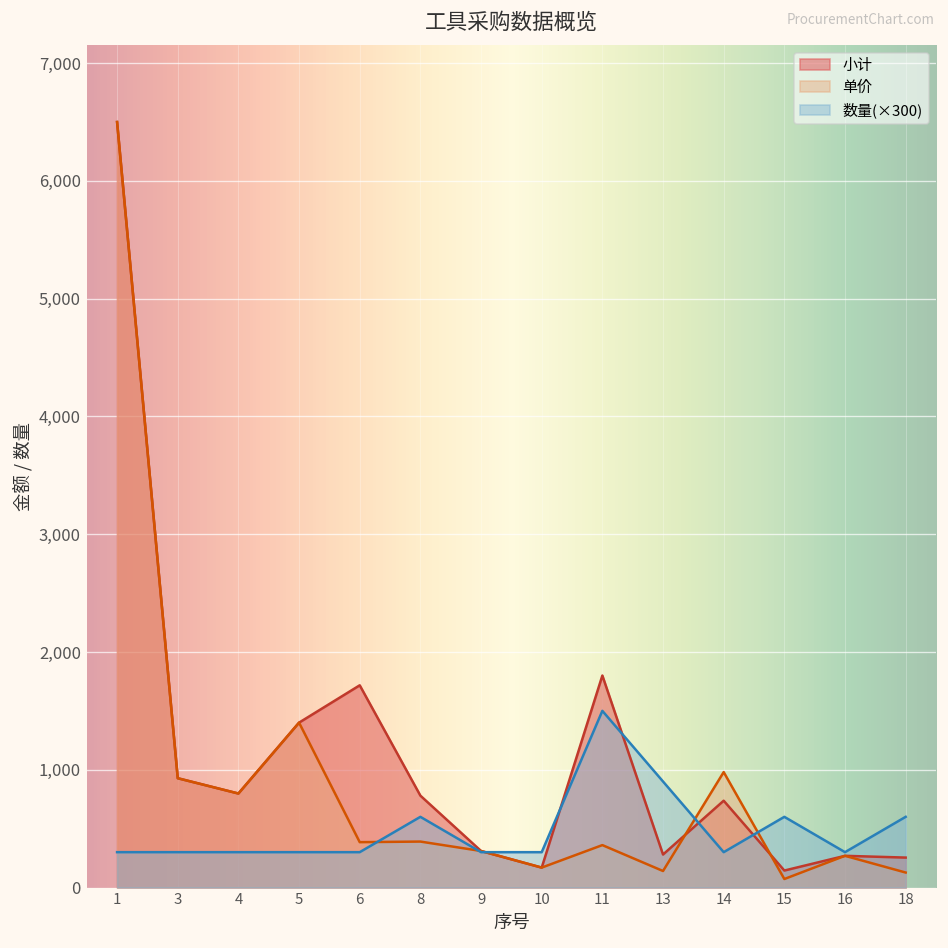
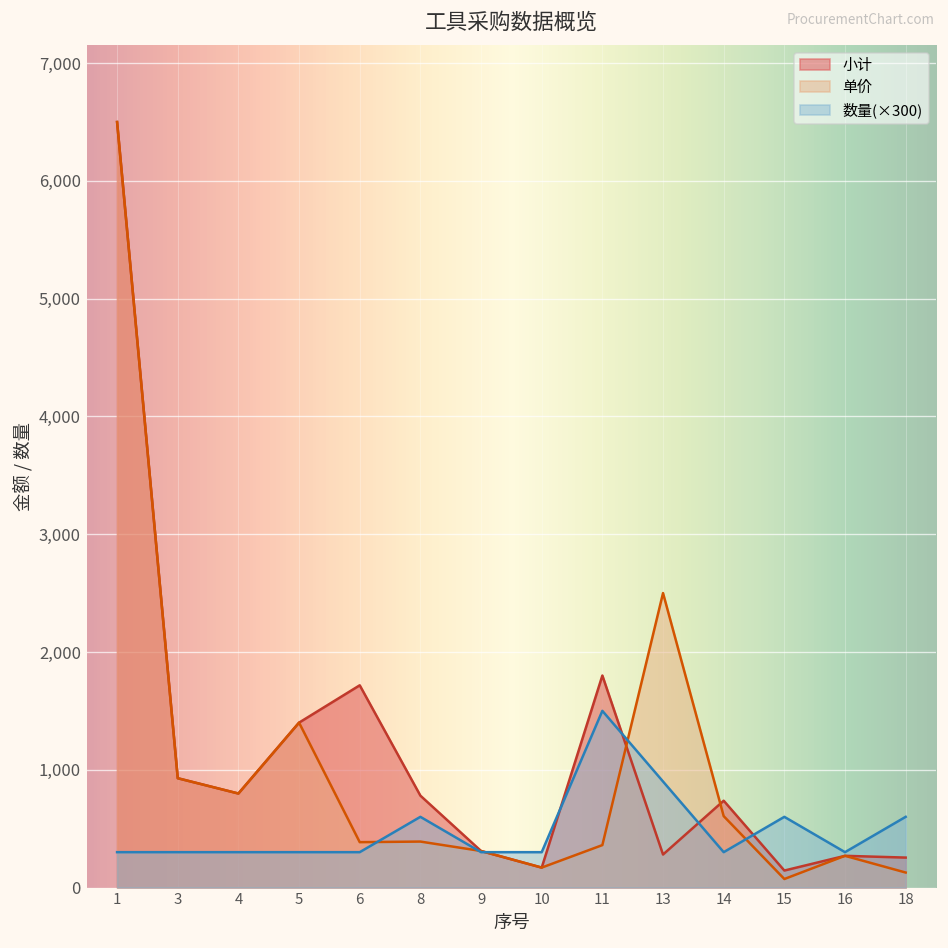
  {
    "小计": {
      "6": "1,700",
      "8": "800",
      "11": "1,800",
      "13": "300",
      "14": "700",
      "15": "100",
      "18": "300"
    },
    "单价": {
      "6": "400",
      "8": "400",
      "11": "400",
-     "13": "100",
-     "14": "1,000",
+     "13": "2,500",
+     "14": "600",
      "15": "100",
      "18": "100"
    },
    "数量(×300)": {
      "1": "300",
      "3": "300",
      "4": "300",
      "5": "300",
      "6": "300",
      "8": "600",
      "10": "300",
      "11": "1,500",
      "13": "900",
      "14": "300",
      "15": "600",
      "16": "300",
      "18": "600"
    }
  }
